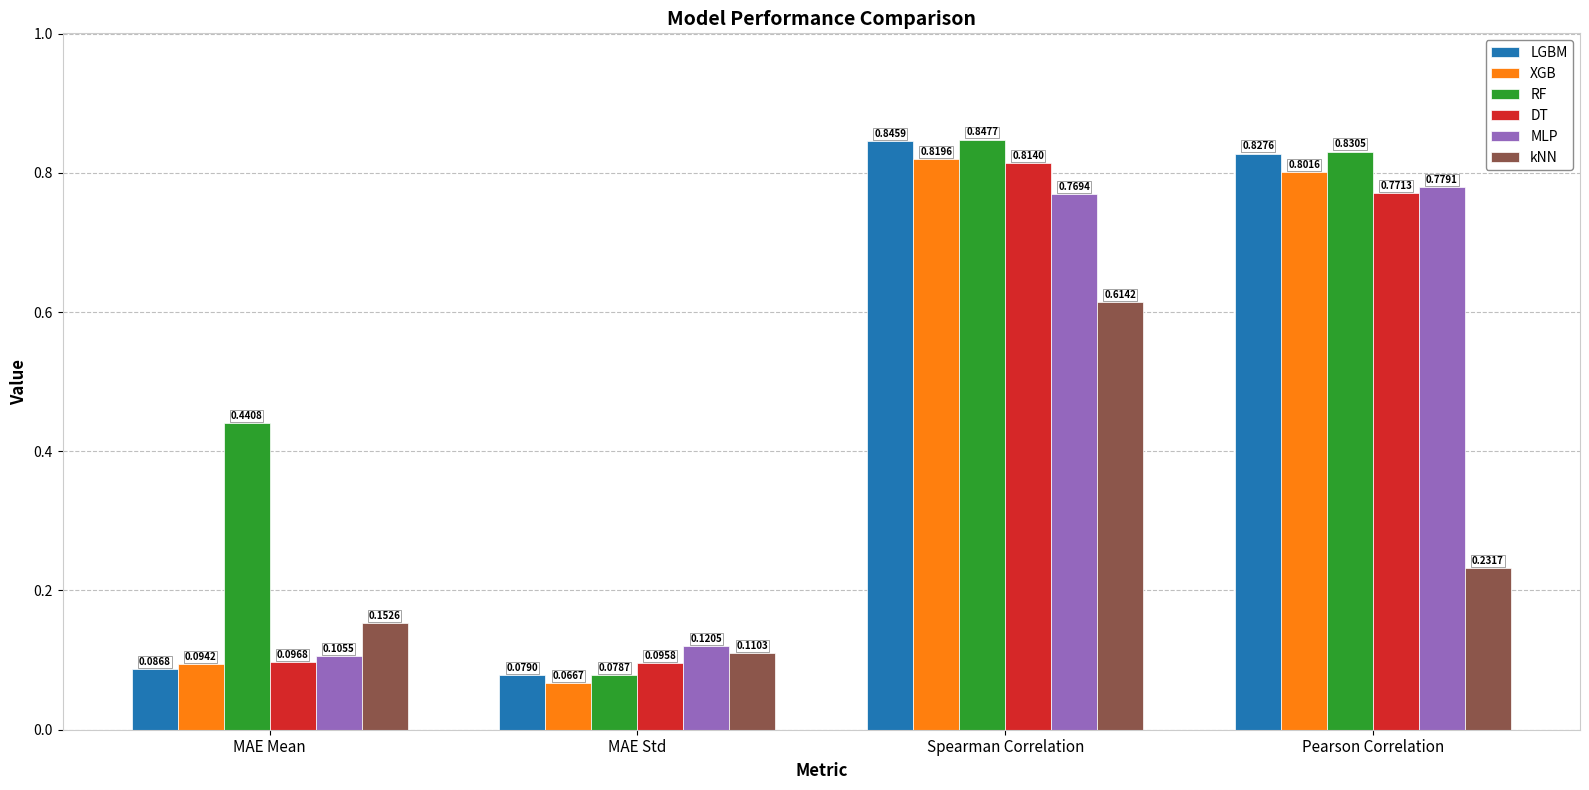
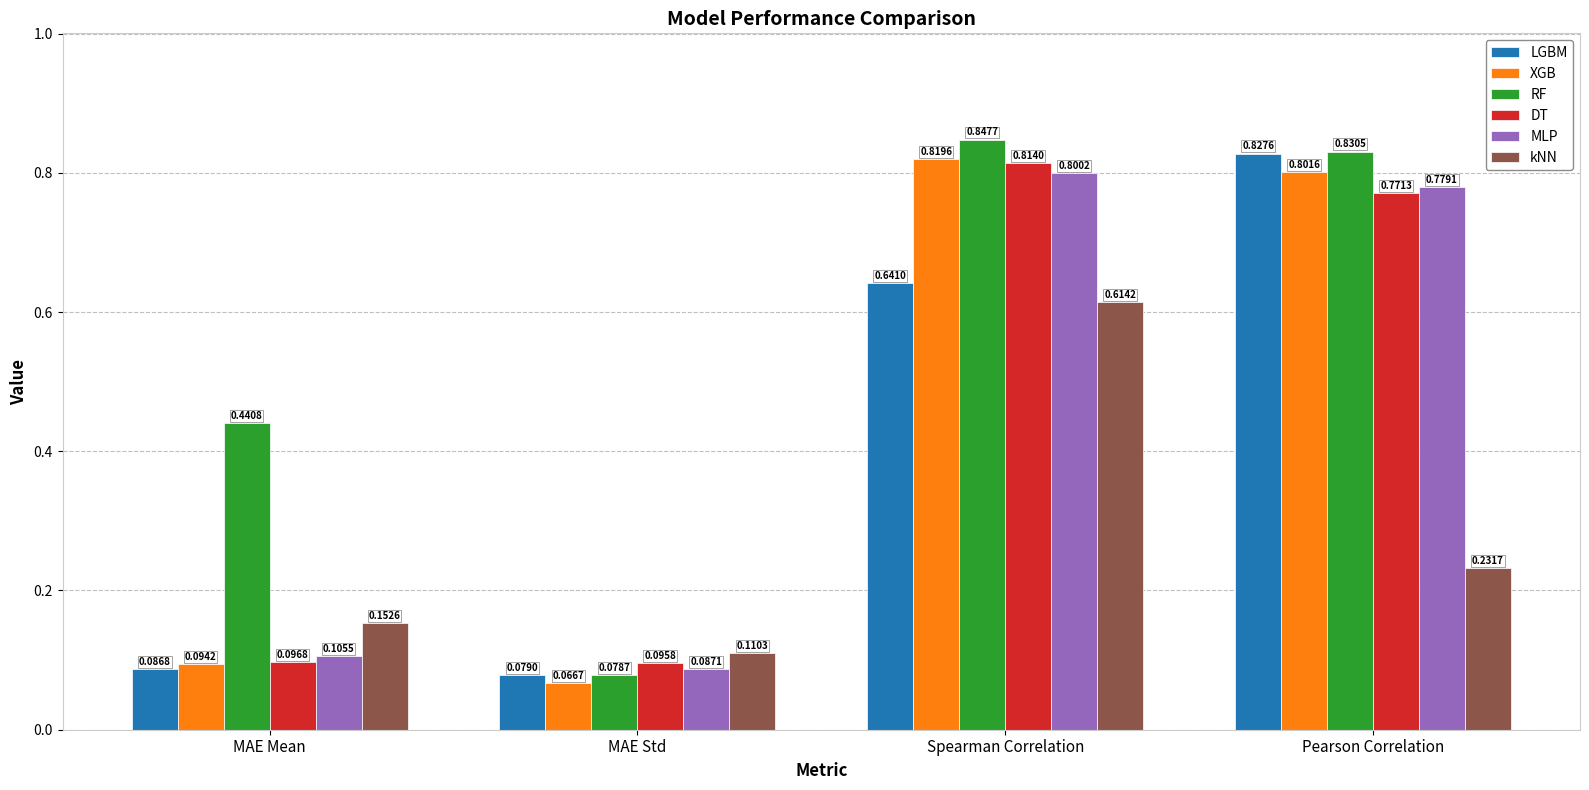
  {
    "LGBM": {
-     "Spearman Correlation": 0.8459
+     "Spearman Correlation": 0.6410
    },
    "MLP": {
-     "MAE Std": 0.1205,
-     "Spearman Correlation": 0.7694
+     "MAE Std": 0.0871,
+     "Spearman Correlation": 0.8002
    }
  }
